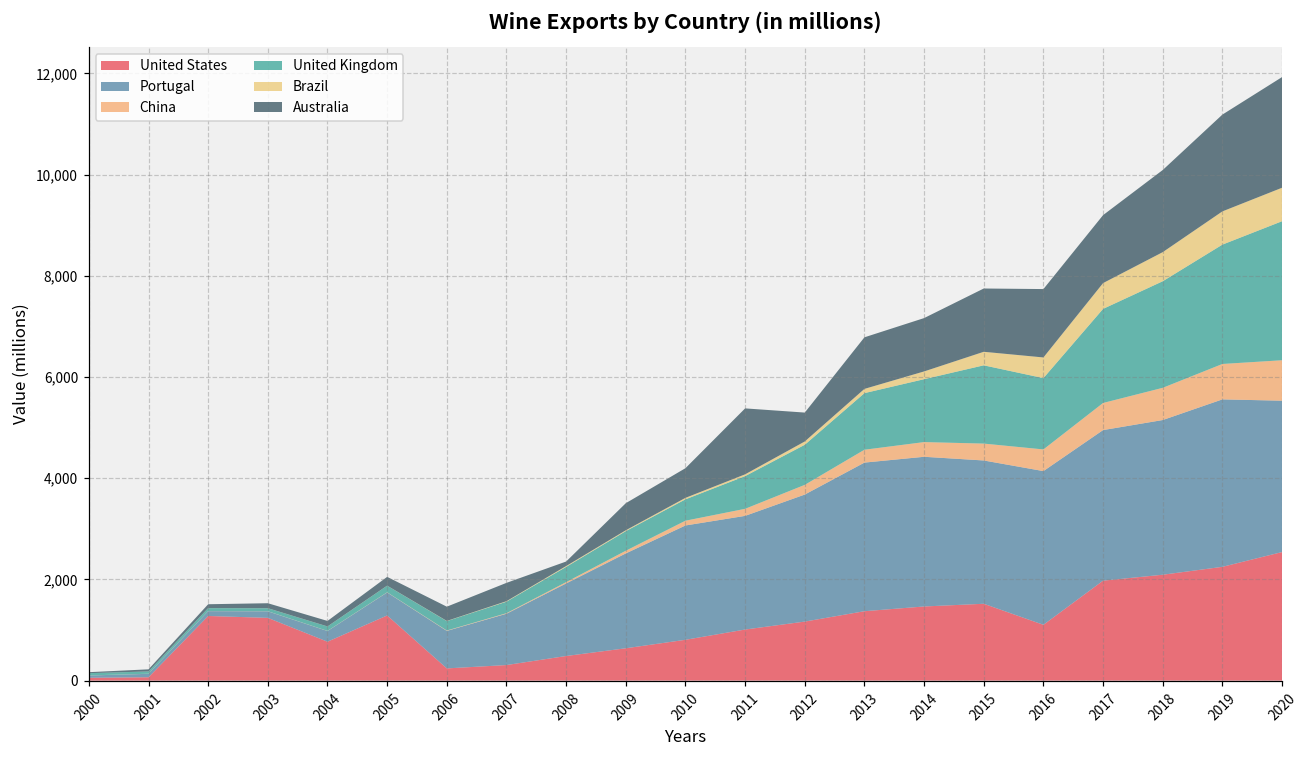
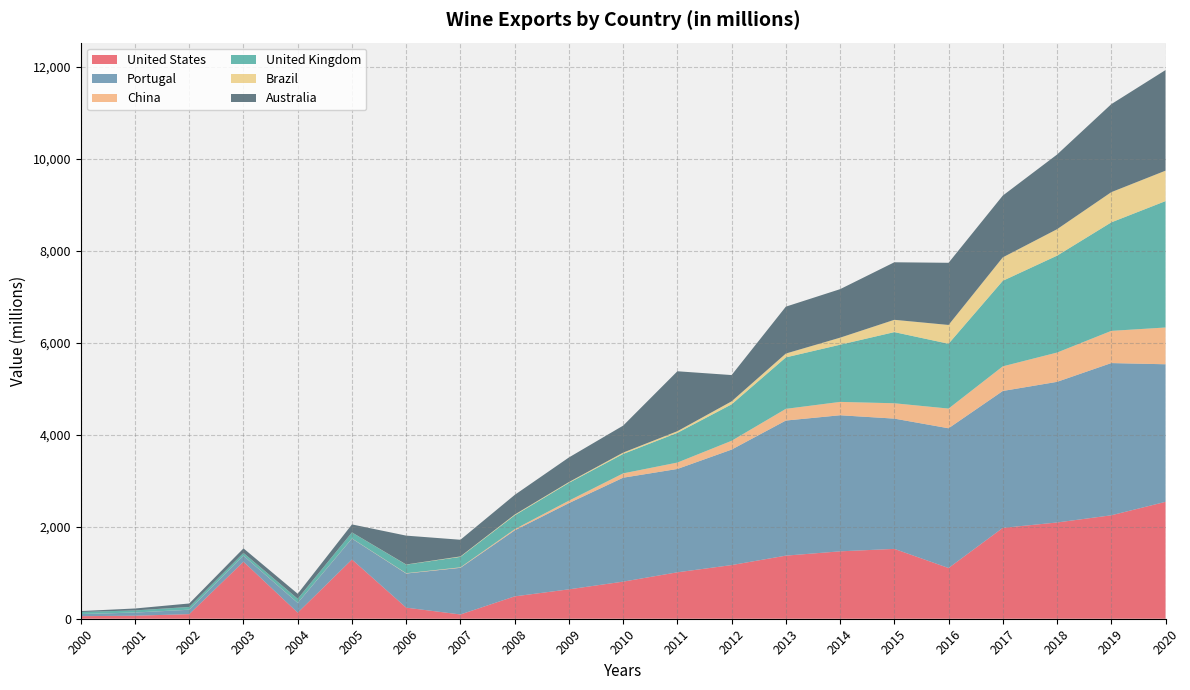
  {
    "United States": {
      "2001": "100",
-     "2002": "1,300",
+     "2002": "100",
      "2003": "1,200",
-     "2004": "800",
+     "2004": "100",
      "2005": "1,300",
      "2006": "200",
-     "2007": "300",
+     "2007": "100",
      "2008": "500",
      "2009": "600",
      "2010": "800",
      "2011": "1,000",
      "2012": "1,200",
      "2013": "1,400",
      "2014": "1,500",
      "2015": "1,500",
      "2016": "1,100",
      "2017": "2,000",
      "2018": "2,100",
      "2019": "2,200",
      "2020": "2,500"
    },
    "Australia": {
      "2002": "100",
      "2003": "100",
      "2004": "100",
      "2005": "200",
-     "2006": "300",
+     "2006": "600",
      "2007": "400",
-     "2008": "100",
+     "2008": "400",
      "2009": "500",
      "2010": "600",
      "2011": "1,300",
      "2012": "600",
      "2013": "1,000",
      "2014": "1,100",
      "2015": "1,300",
      "2016": "1,400",
      "2017": "1,300",
      "2018": "1,600",
      "2019": "1,900",
      "2020": "2,200"
    }
  }
